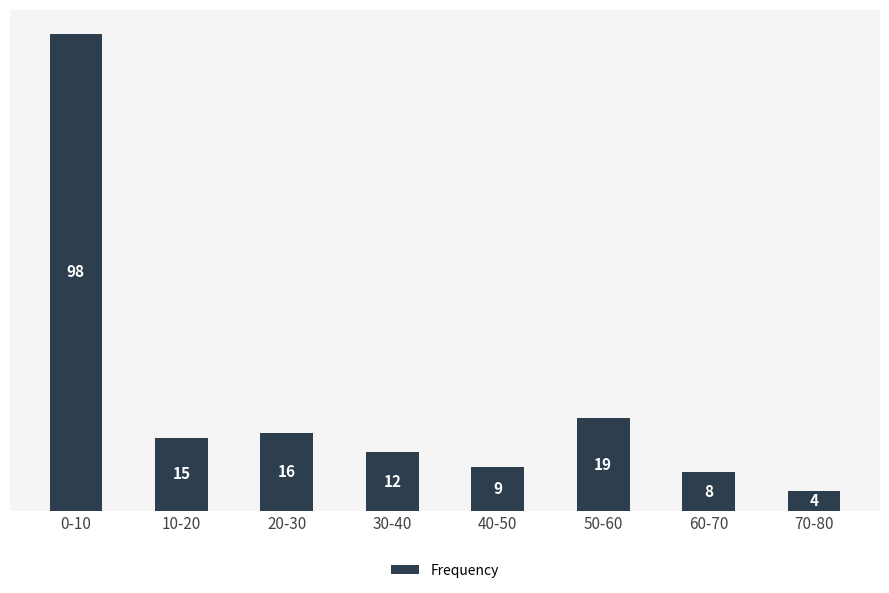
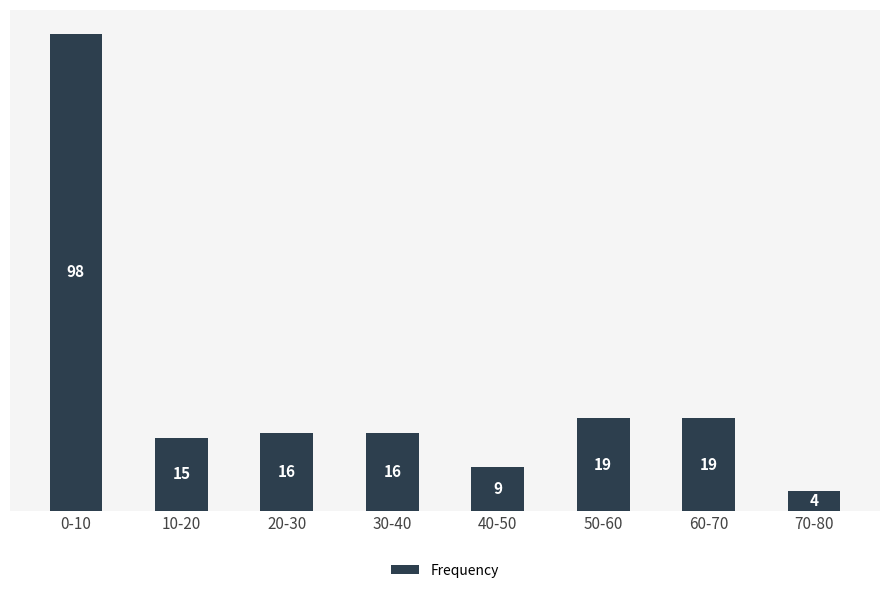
  {
    "0-10": 98,
    "10-20": 15,
    "20-30": 16,
-   "30-40": 12,
+   "30-40": 16,
    "40-50": 9,
    "50-60": 19,
-   "60-70": 8,
+   "60-70": 19,
    "70-80": 4
  }
